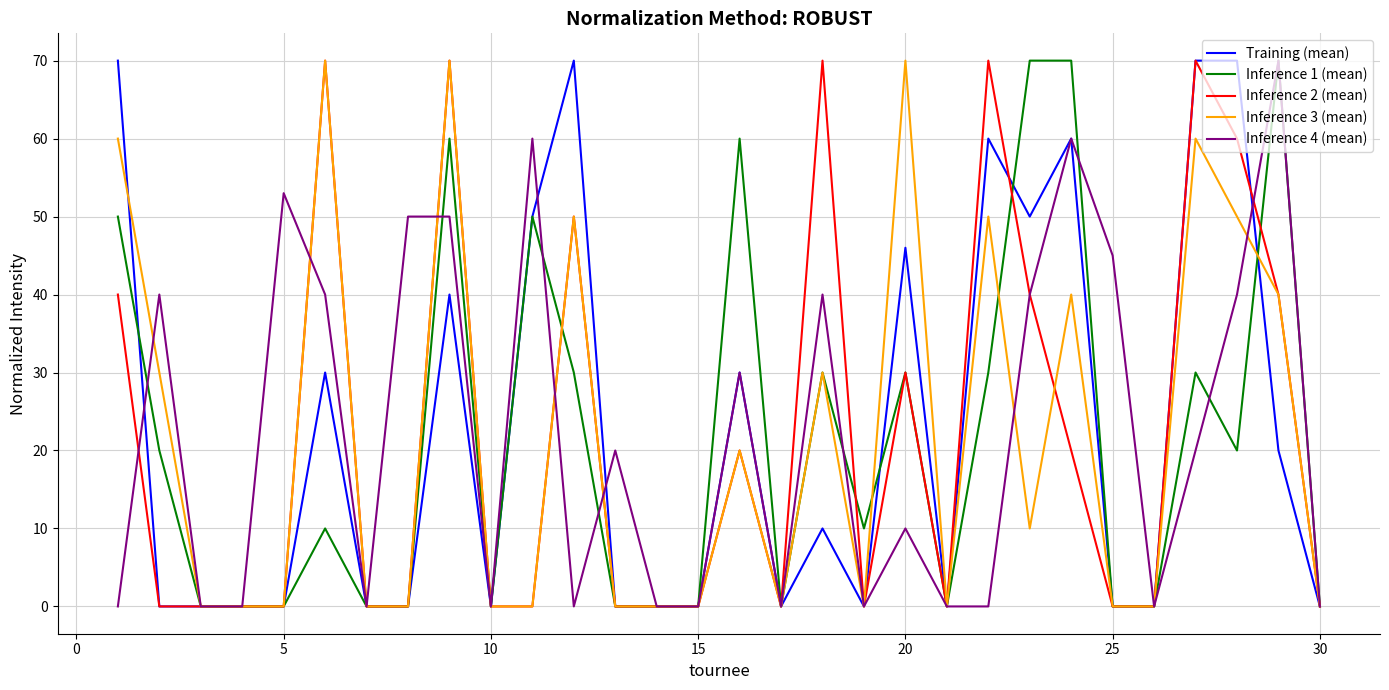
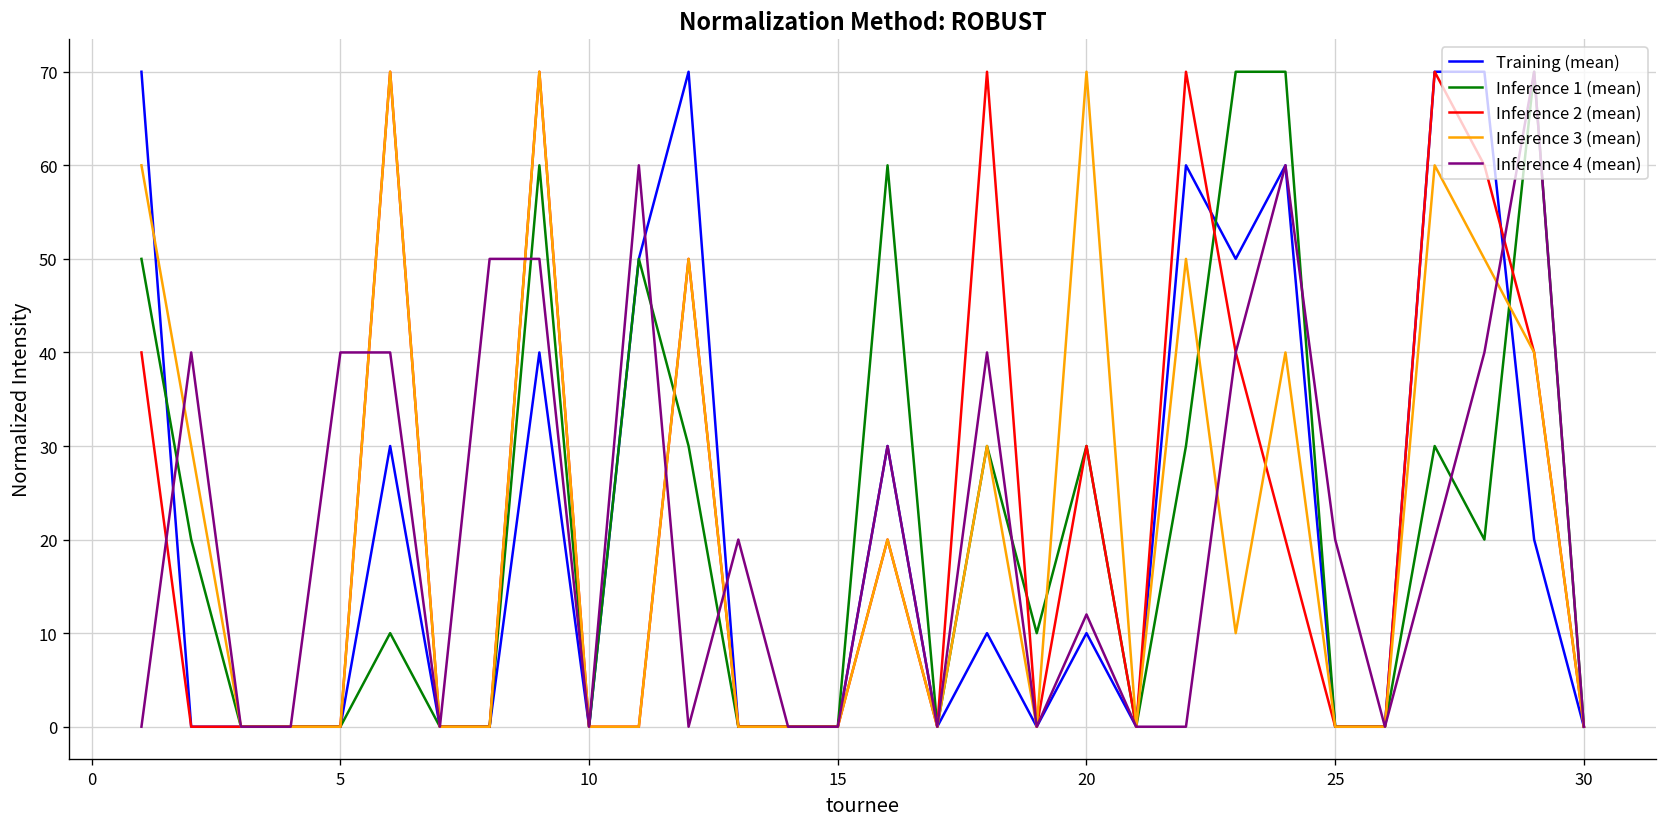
  {
    "Training (mean)": {
-     "20": 46
+     "20": 10
    },
    "Inference 3 (mean)": {
      "20": 70
    },
    "Inference 4 (mean)": {
-     "5": 53,
-     "20": 10,
-     "25": 45
+     "5": 40,
+     "20": 12,
+     "25": 20
    }
  }
